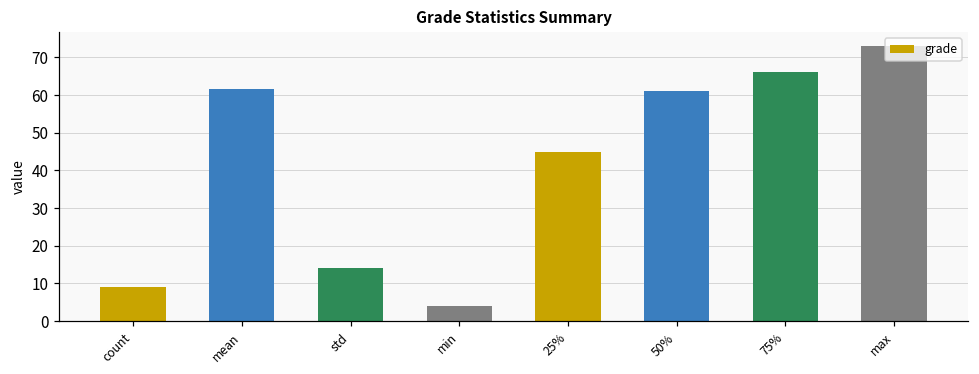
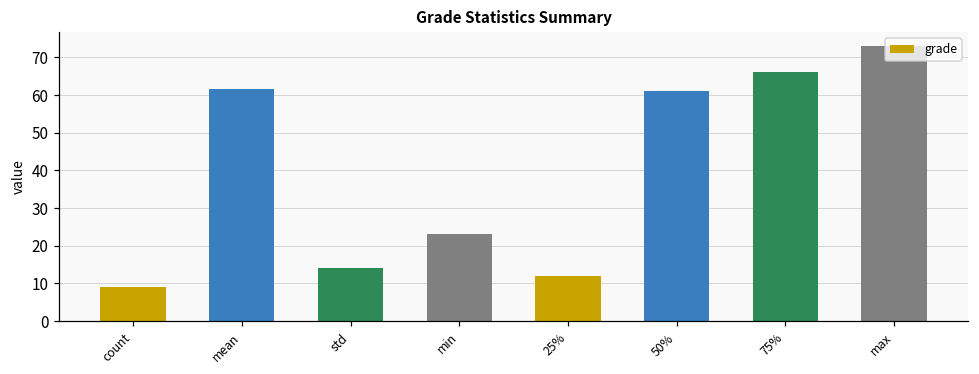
  {
    "count": 9,
    "mean": 62,
    "std": 14,
-   "min": 4,
-   "25%": 45,
+   "min": 23,
+   "25%": 12,
    "50%": 61,
    "75%": 66
  }
